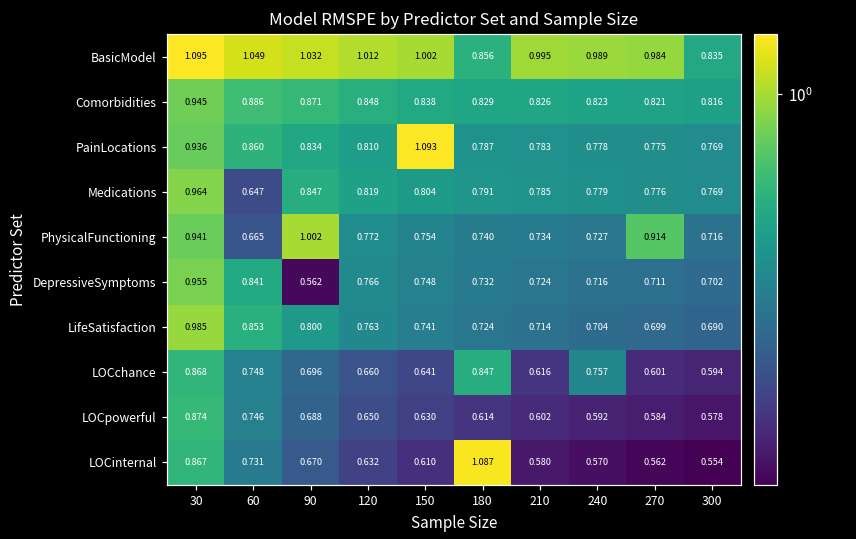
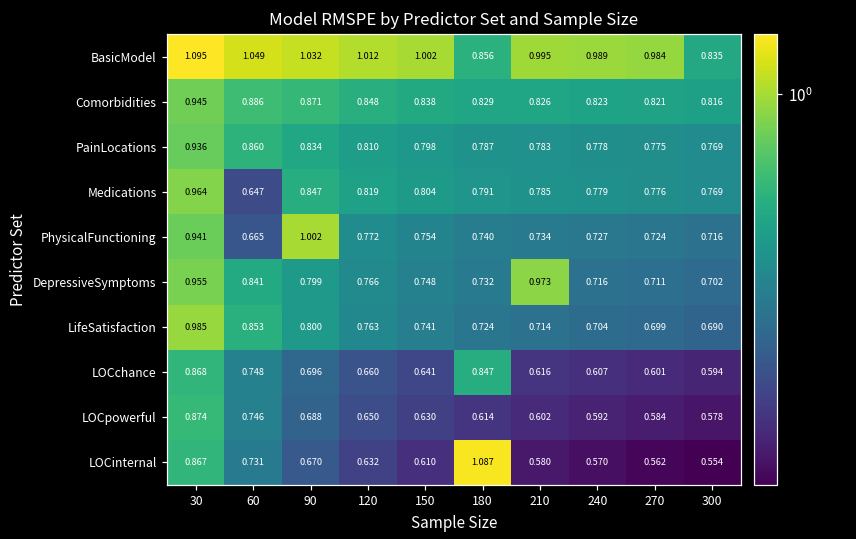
  {
    "BasicModel": {
      "30": 1.095,
      "60": 1.049,
      "90": 1.032,
      "120": 1.012,
      "150": 1.002,
      "180": 0.856,
      "210": 0.995,
      "240": 0.989,
      "270": 0.984,
      "300": 0.835
    },
    "Comorbidities": {
      "30": 0.945,
      "60": 0.886,
      "90": 0.871,
      "120": 0.848,
      "150": 0.838,
      "180": 0.829,
      "210": 0.826,
      "240": 0.823,
      "270": 0.821,
      "300": 0.816
    },
    "PainLocations": {
      "30": 0.936,
      "60": 0.860,
      "90": 0.834,
      "120": 0.810,
-     "150": 1.093,
+     "150": 0.798,
      "180": 0.787,
      "210": 0.783,
      "240": 0.778,
      "270": 0.775,
      "300": 0.769
    },
    "Medications": {
      "30": 0.964,
      "60": 0.647,
      "90": 0.847,
      "120": 0.819,
      "150": 0.804,
      "180": 0.791,
      "210": 0.785,
      "240": 0.779,
      "270": 0.776,
      "300": 0.769
    },
    "PhysicalFunctioning": {
      "30": 0.941,
      "60": 0.665,
      "90": 1.002,
      "120": 0.772,
      "150": 0.754,
      "180": 0.740,
      "210": 0.734,
      "240": 0.727,
-     "270": 0.914,
+     "270": 0.724,
      "300": 0.716
    },
    "DepressiveSymptoms": {
      "30": 0.955,
      "60": 0.841,
-     "90": 0.562,
+     "90": 0.799,
      "120": 0.766,
      "150": 0.748,
      "180": 0.732,
-     "210": 0.724,
+     "210": 0.973,
      "240": 0.716,
      "270": 0.711,
      "300": 0.702
    },
    "LifeSatisfaction": {
      "30": 0.985,
      "60": 0.853,
      "90": 0.800,
      "120": 0.763,
      "150": 0.741,
      "180": 0.724,
      "210": 0.714,
      "240": 0.704,
      "270": 0.699,
      "300": 0.690
    },
    "LOCchance": {
      "30": 0.868,
      "60": 0.748,
      "90": 0.696,
      "120": 0.660,
      "150": 0.641,
      "180": 0.847,
      "210": 0.616,
-     "240": 0.757,
+     "240": 0.607,
      "270": 0.601,
      "300": 0.594
    },
    "LOCpowerful": {
      "30": 0.874,
      "60": 0.746,
      "90": 0.688,
      "120": 0.650,
      "150": 0.630,
      "180": 0.614,
      "210": 0.602,
      "240": 0.592,
      "270": 0.584,
      "300": 0.578
    },
    "LOCinternal": {
      "30": 0.867,
      "60": 0.731,
      "90": 0.670,
      "120": 0.632,
      "150": 0.610,
      "180": 1.087,
      "210": 0.580,
      "240": 0.570,
      "270": 0.562,
      "300": 0.554
    }
  }
